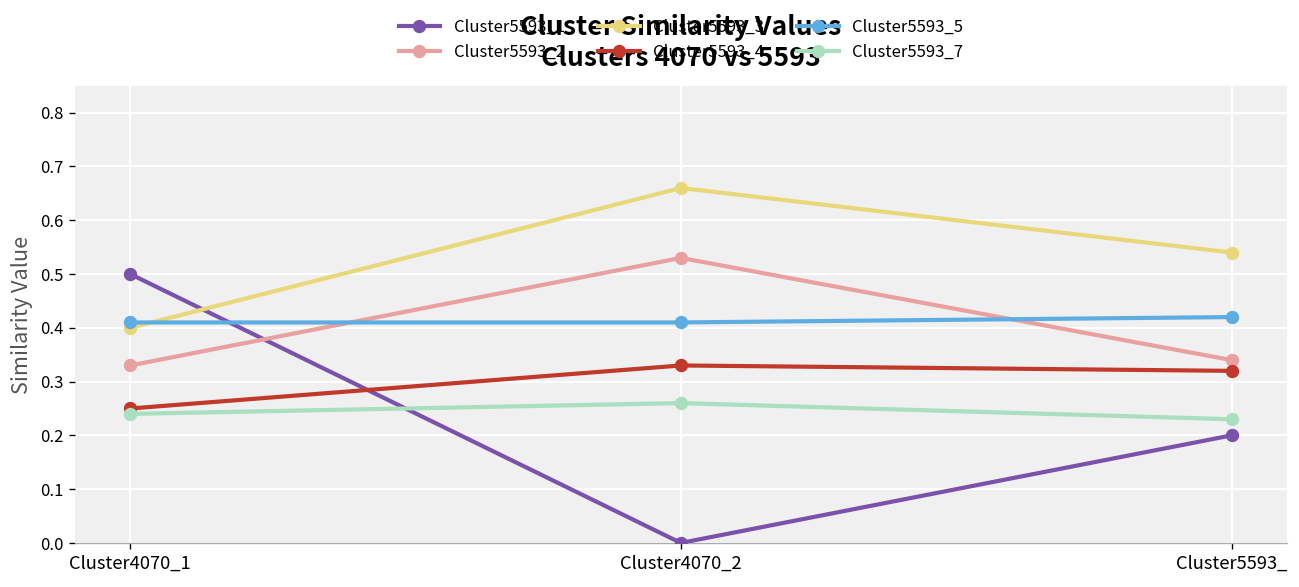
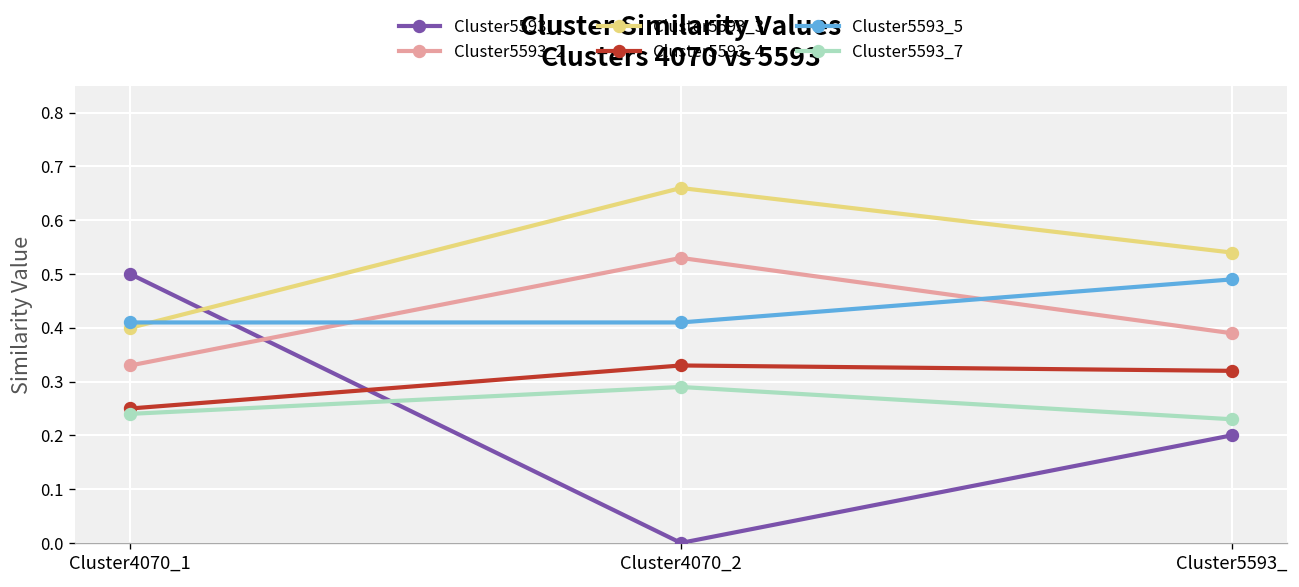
  {
    "Cluster5593_1": {
      "Cluster4070_1": 0.50,
      "Cluster4070_2": 0.00,
      "Cluster5593_": 0.20
    },
    "Cluster5593_2": {
      "Cluster4070_1": 0.33,
      "Cluster4070_2": 0.53,
-     "Cluster5593_": 0.34
+     "Cluster5593_": 0.39
    },
    "Cluster5593_3": {
      "Cluster4070_1": 0.40,
      "Cluster4070_2": 0.66,
      "Cluster5593_": 0.54
    },
    "Cluster5593_4": {
      "Cluster4070_1": 0.25,
      "Cluster4070_2": 0.33,
      "Cluster5593_": 0.32
    },
    "Cluster5593_5": {
      "Cluster4070_1": 0.41,
      "Cluster4070_2": 0.41,
-     "Cluster5593_": 0.42
+     "Cluster5593_": 0.49
    },
    "Cluster5593_7": {
      "Cluster4070_1": 0.24,
-     "Cluster4070_2": 0.26,
+     "Cluster4070_2": 0.29,
      "Cluster5593_": 0.23
    }
  }
